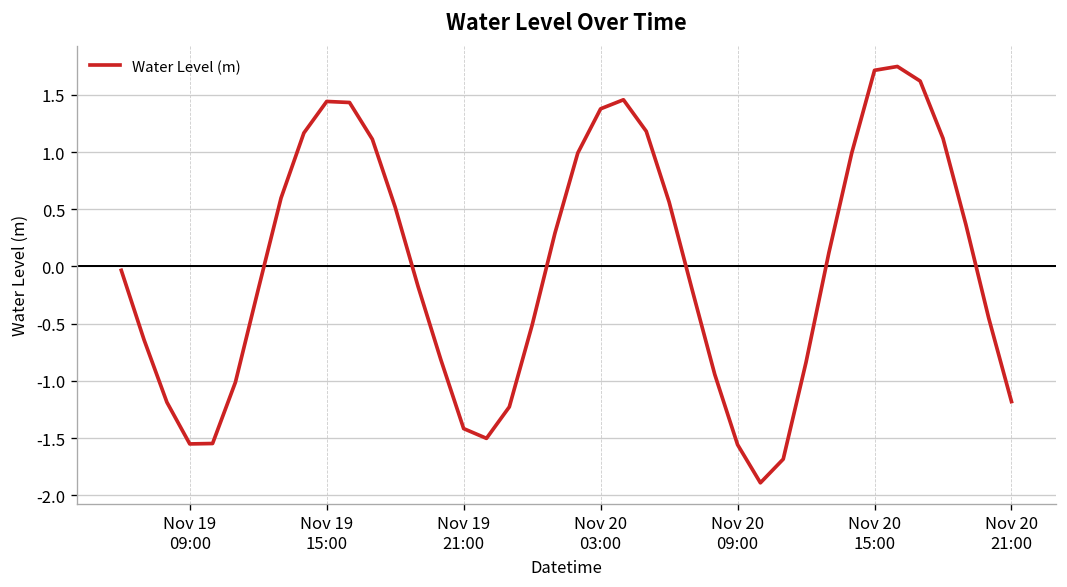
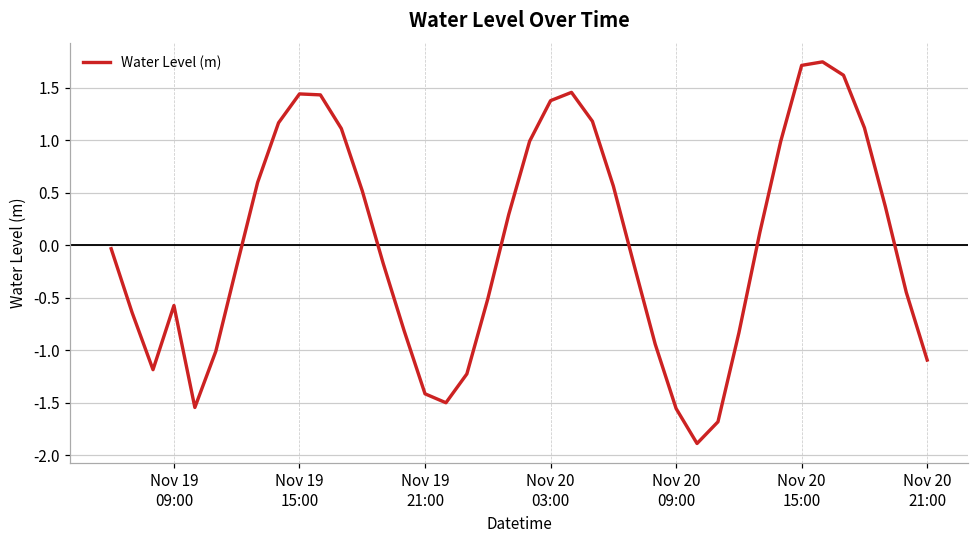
  {
-   "Nov 19 09:00": -1.6,
+   "Nov 19 09:00": -0.6,
    "Nov 19 15:00": 1.4,
    "Nov 19 21:00": -1.4,
    "Nov 20 03:00": 1.4,
    "Nov 20 09:00": -1.6,
    "Nov 20 15:00": 1.7,
-   "Nov 20 21:00": -1.2
+   "Nov 20 21:00": -1.1
  }
